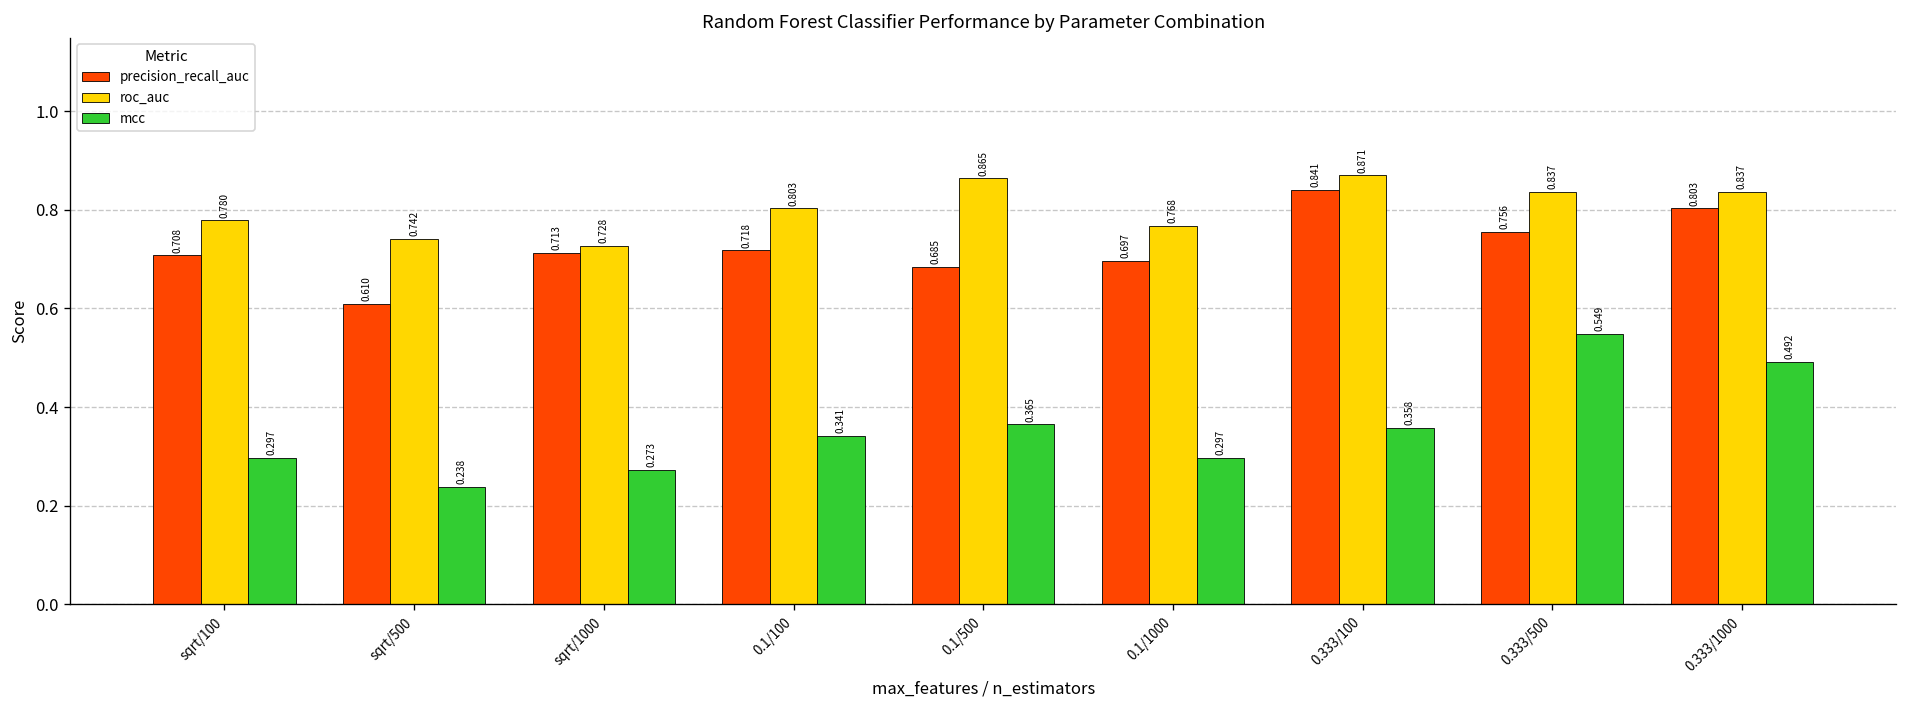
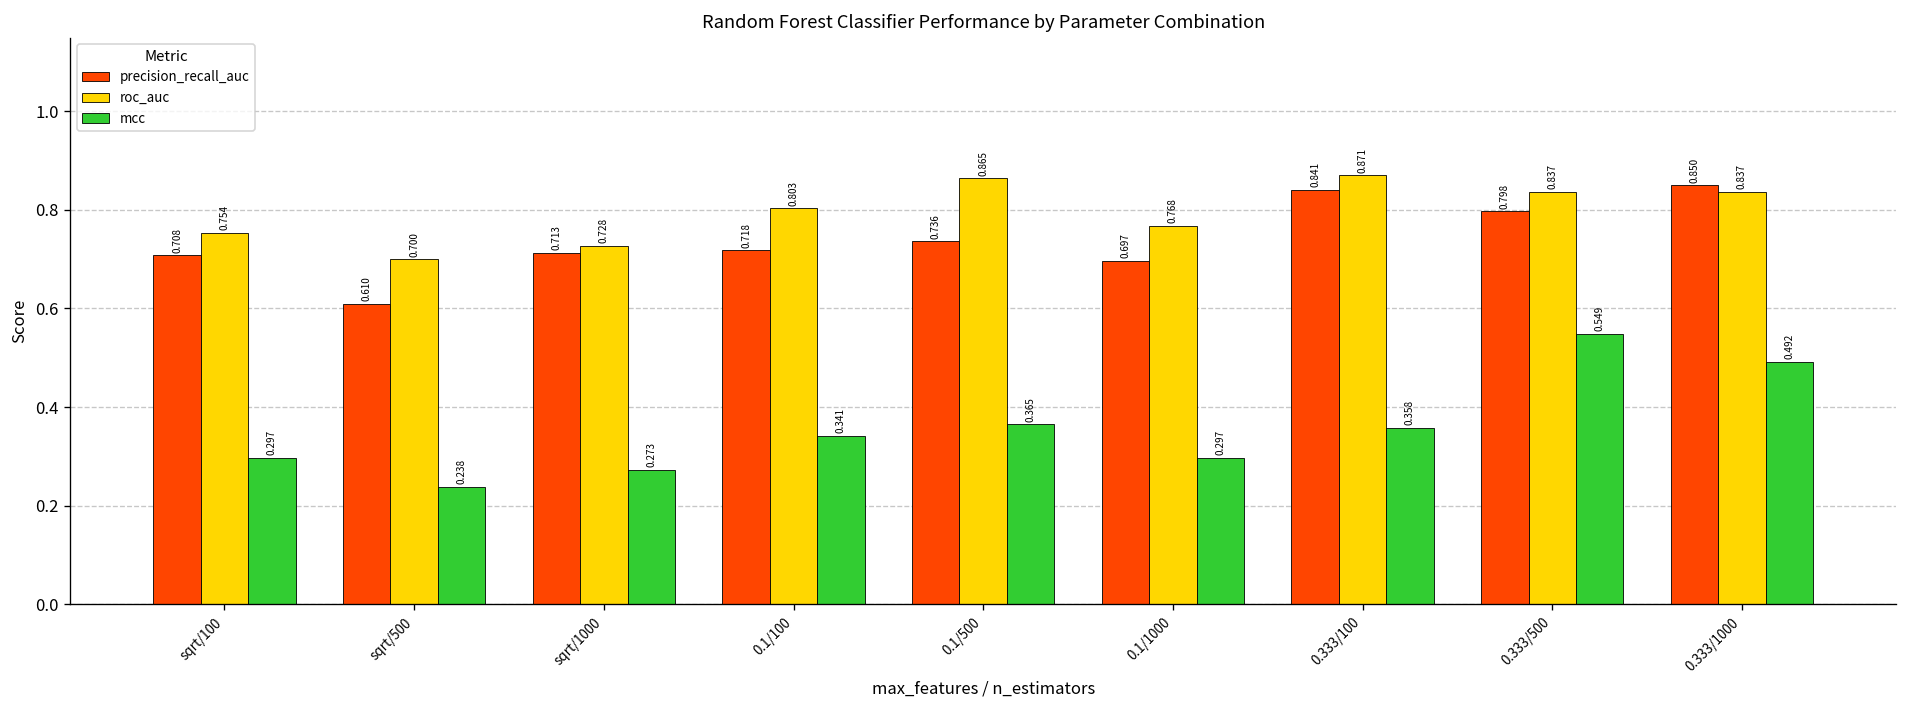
  {
    "precision_recall_auc": {
      "sqrt/100": 0.708,
      "sqrt/500": 0.610,
      "sqrt/1000": 0.713,
      "0.1/100": 0.718,
-     "0.1/500": 0.685,
+     "0.1/500": 0.736,
      "0.1/1000": 0.697,
      "0.333/100": 0.841,
-     "0.333/500": 0.756,
-     "0.333/1000": 0.803
+     "0.333/500": 0.798,
+     "0.333/1000": 0.850
    },
    "roc_auc": {
-     "sqrt/100": 0.780,
-     "sqrt/500": 0.742,
+     "sqrt/100": 0.754,
+     "sqrt/500": 0.700,
      "sqrt/1000": 0.728,
      "0.1/100": 0.803,
      "0.1/500": 0.865,
      "0.1/1000": 0.768,
      "0.333/100": 0.871,
      "0.333/500": 0.837,
      "0.333/1000": 0.837
    },
    "mcc": {
      "sqrt/100": 0.297,
      "sqrt/500": 0.238,
      "sqrt/1000": 0.273,
      "0.1/100": 0.341,
      "0.1/500": 0.365,
      "0.1/1000": 0.297,
      "0.333/100": 0.358,
      "0.333/500": 0.549,
      "0.333/1000": 0.492
    }
  }
